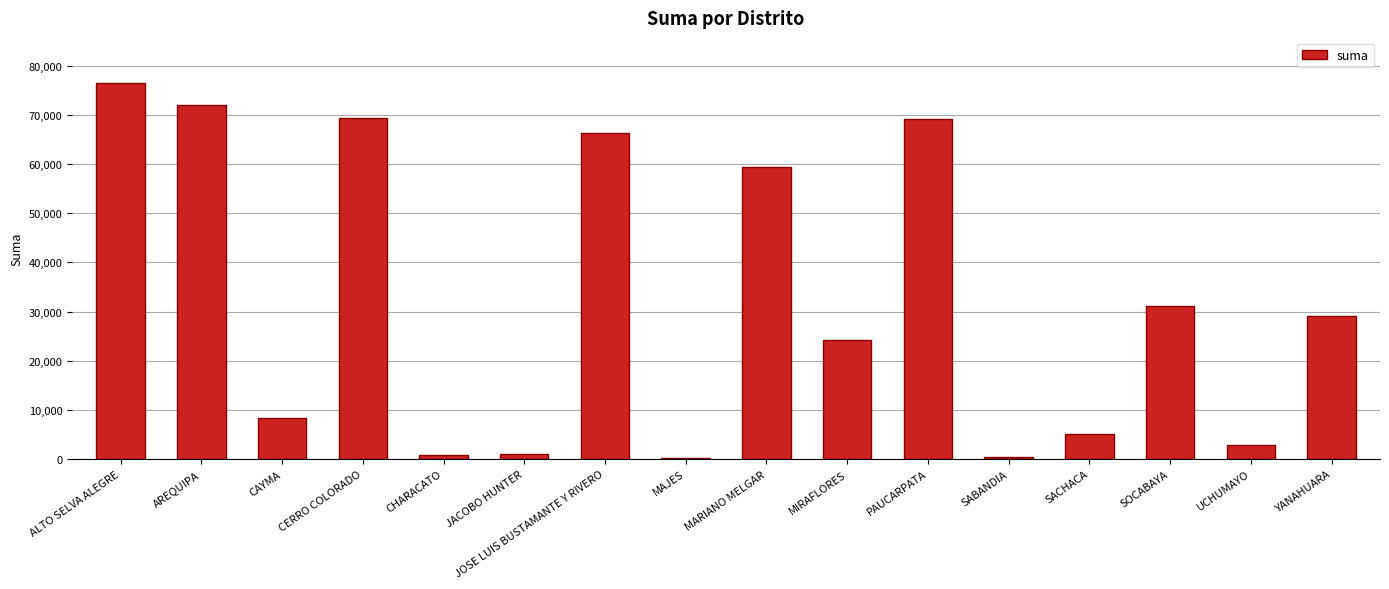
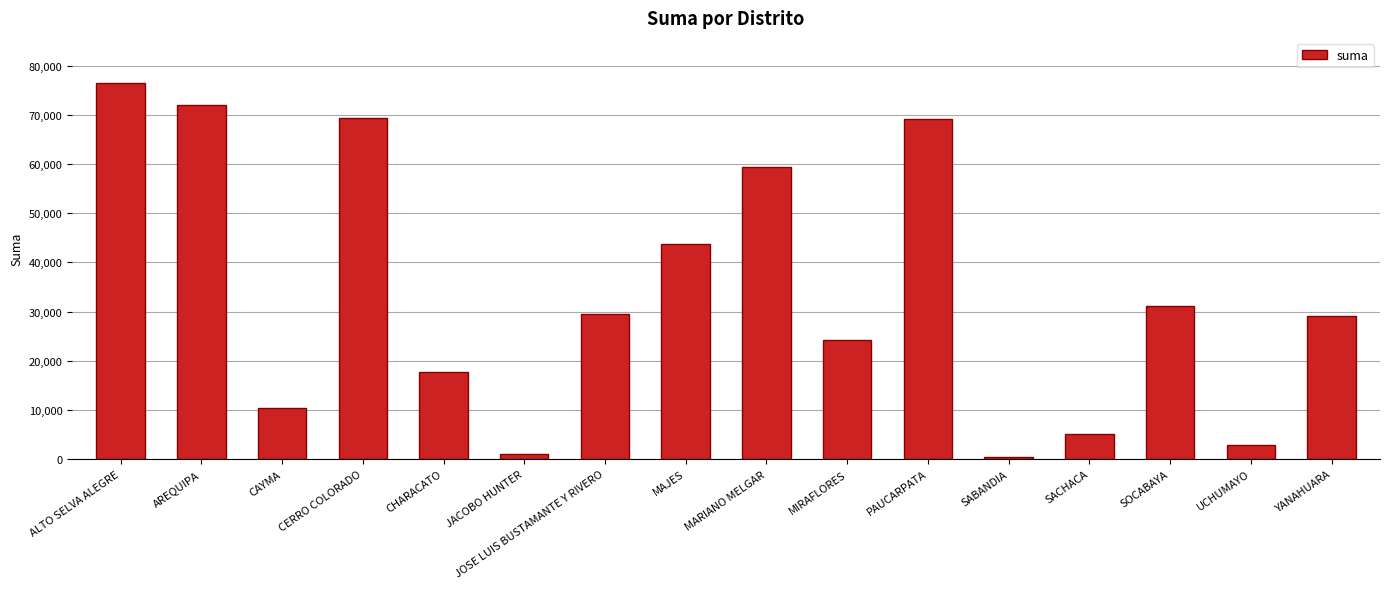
  {
    "ALTO SELVA ALEGRE": "76,000",
    "AREQUIPA": "72,000",
-   "CAYMA": "8,000",
+   "CAYMA": "10,000",
    "CERRO COLORADO": "69,000",
-   "CHARACATO": "1,000",
+   "CHARACATO": "18,000",
    "JACOBO HUNTER": "1,000",
-   "JOSE LUIS BUSTAMANTE Y RIVERO": "66,000",
-   "MAJES": "0",
+   "JOSE LUIS BUSTAMANTE Y RIVERO": "30,000",
+   "MAJES": "44,000",
    "MARIANO MELGAR": "59,000",
    "MIRAFLORES": "24,000",
    "PAUCARPATA": "69,000",
    "SACHACA": "5,000",
    "SOCABAYA": "31,000",
    "UCHUMAYO": "3,000",
    "YANAHUARA": "29,000"
  }
